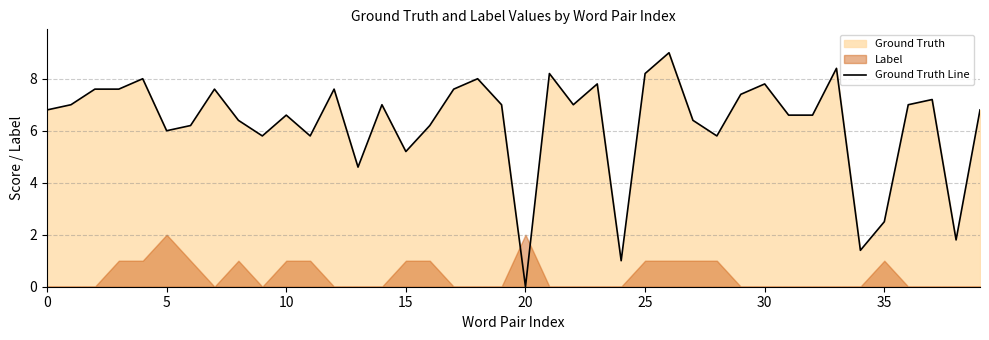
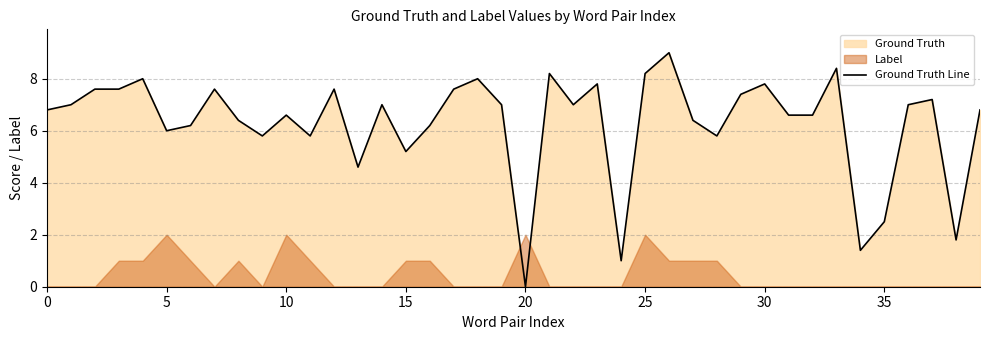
  {
    "Ground Truth": {
      "0": 6.8,
      "5": 6,
      "10": 6.6,
      "15": 5.2,
      "20": 0,
      "25": 8.2,
      "30": 7.8,
      "35": 2.5
    },
    "Label": {
      "0": 0,
      "5": 2,
-     "10": 1,
+     "10": 2,
      "15": 1,
      "20": 2,
-     "25": 1,
+     "25": 2,
      "30": 0,
-     "35": 1
+     "35": 0
    }
  }
